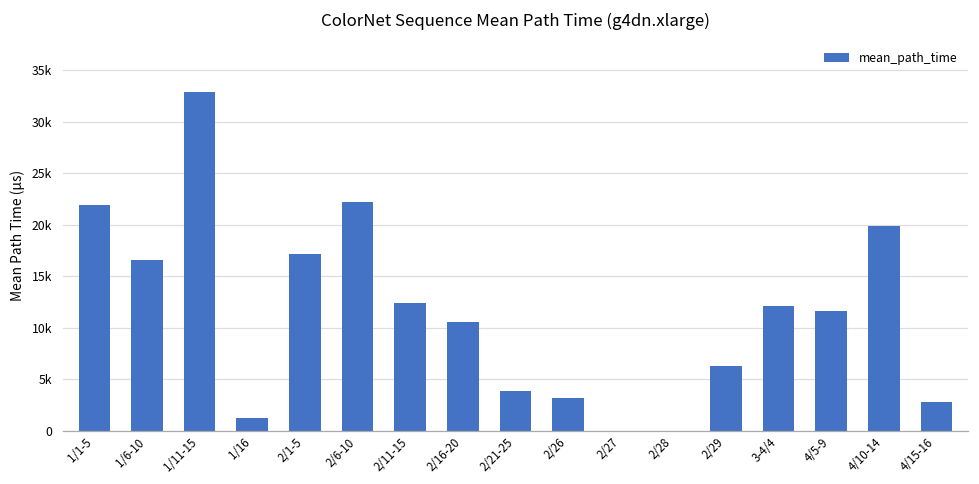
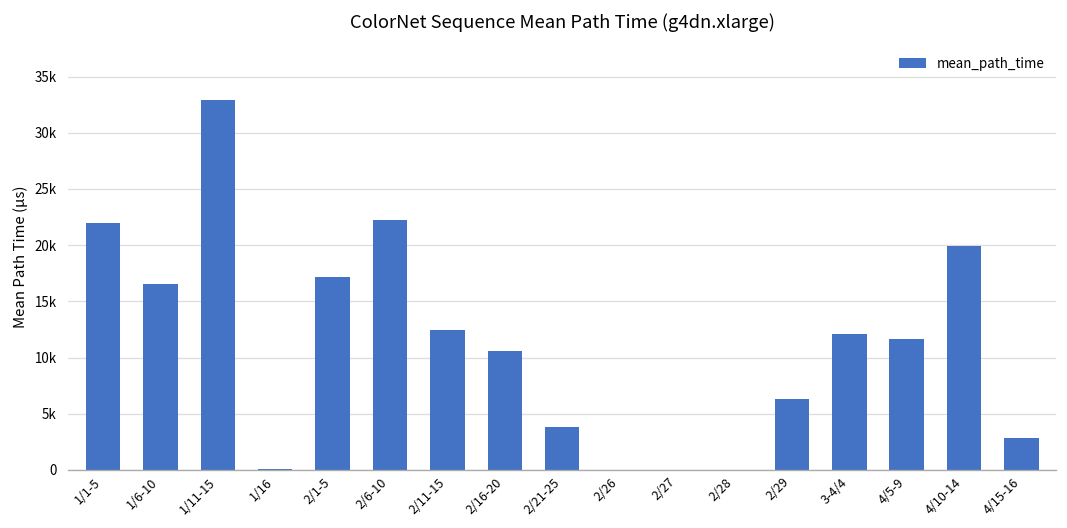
  {
    "1/1-5": 22000,
    "1/6-10": 17000,
    "1/11-15": 33000,
-   "1/16": 1000,
+   "1/16": 0,
    "2/1-5": 17000,
    "2/6-10": 22000,
    "2/11-15": 12000,
    "2/16-20": 11000,
    "2/21-25": 4000,
-   "2/26": 3000,
+   "2/26": 0,
    "2/29": 6000,
    "3-4/4": 12000,
    "4/5-9": 12000,
    "4/10-14": 20000,
    "4/15-16": 3000
  }
